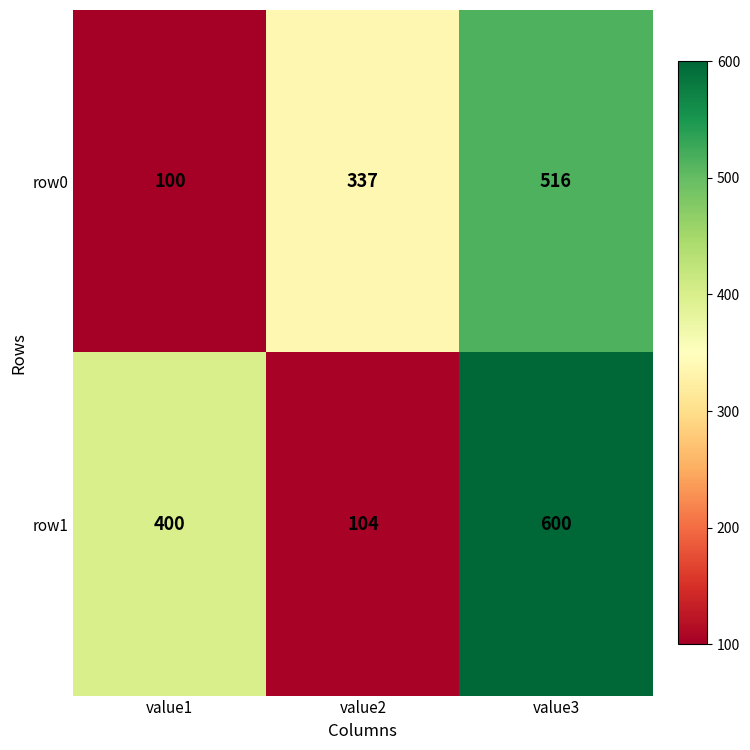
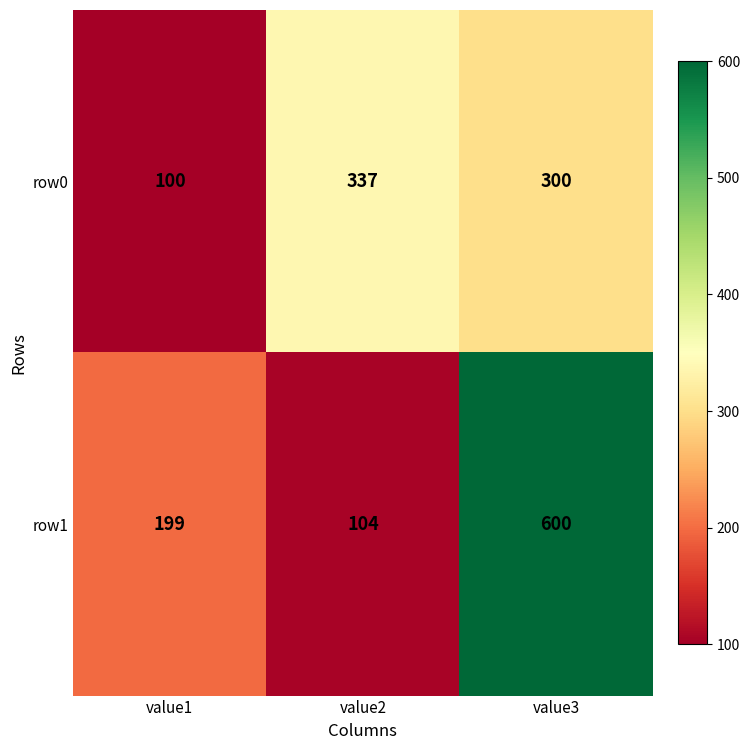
  {
    "row0": {
      "value1": 100,
      "value2": 337,
-     "value3": 516
+     "value3": 300
    },
    "row1": {
-     "value1": 400,
+     "value1": 199,
      "value2": 104,
      "value3": 600
    }
  }
